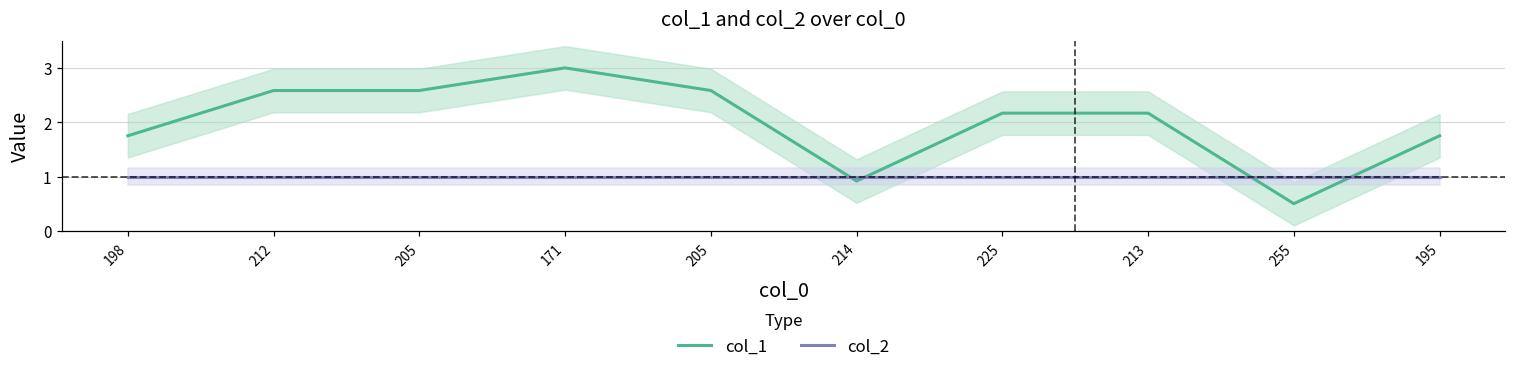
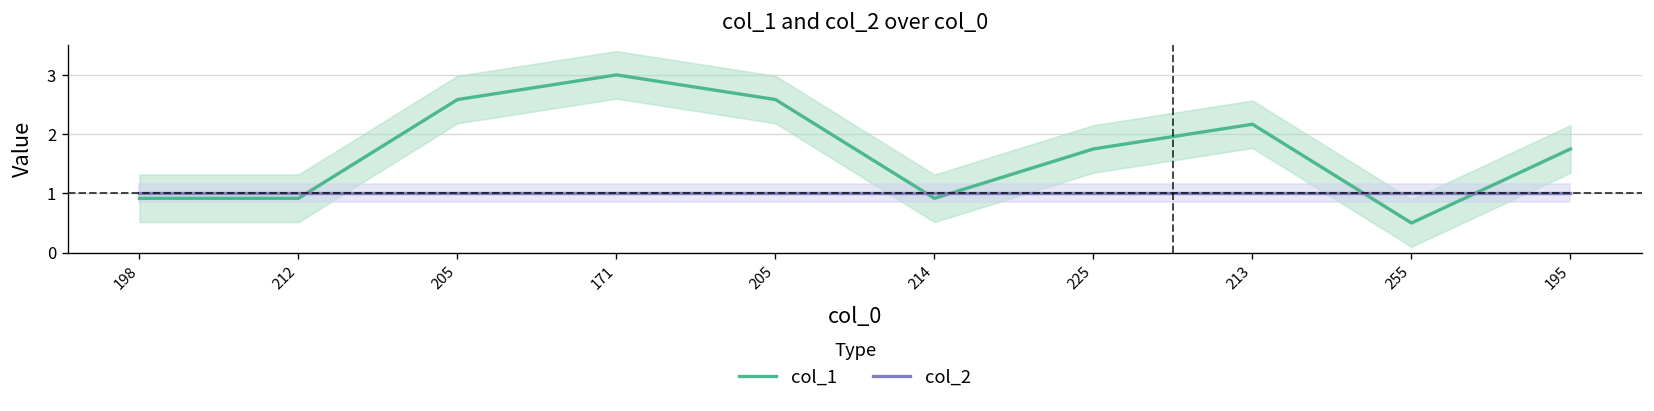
  {
    "col_1": {
-     "198": 1.7,
-     "212": 2.6,
+     "198": 0.9,
+     "212": 0.9,
      "171": 3.0,
      "214": 0.9,
-     "225": 2.2,
+     "225": 1.7,
      "213": 2.2,
      "255": 0.5,
      "195": 1.7
    },
    "col_2": {
      "198": 1.0,
      "212": 1.0,
      "171": 1.0,
      "214": 1.0,
      "225": 1.0,
      "213": 1.0,
      "255": 1.0,
      "195": 1.0
    }
  }
